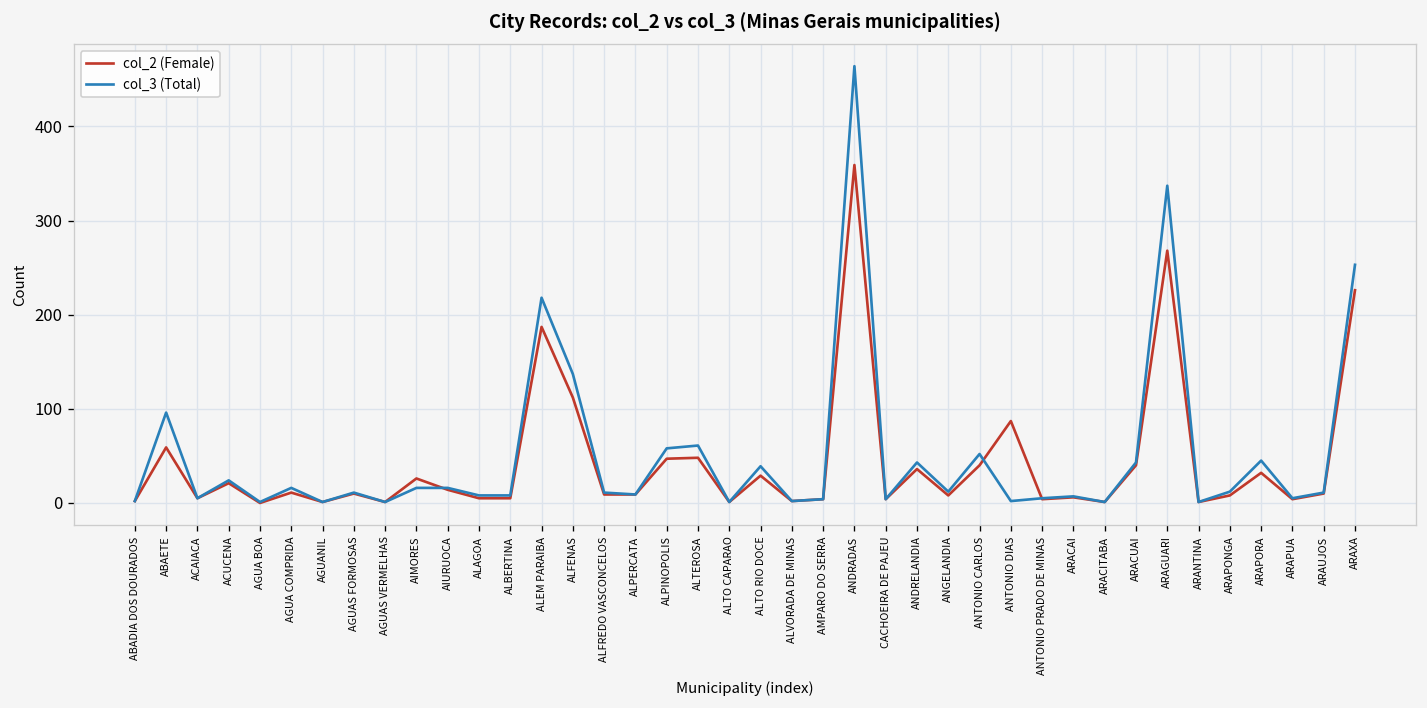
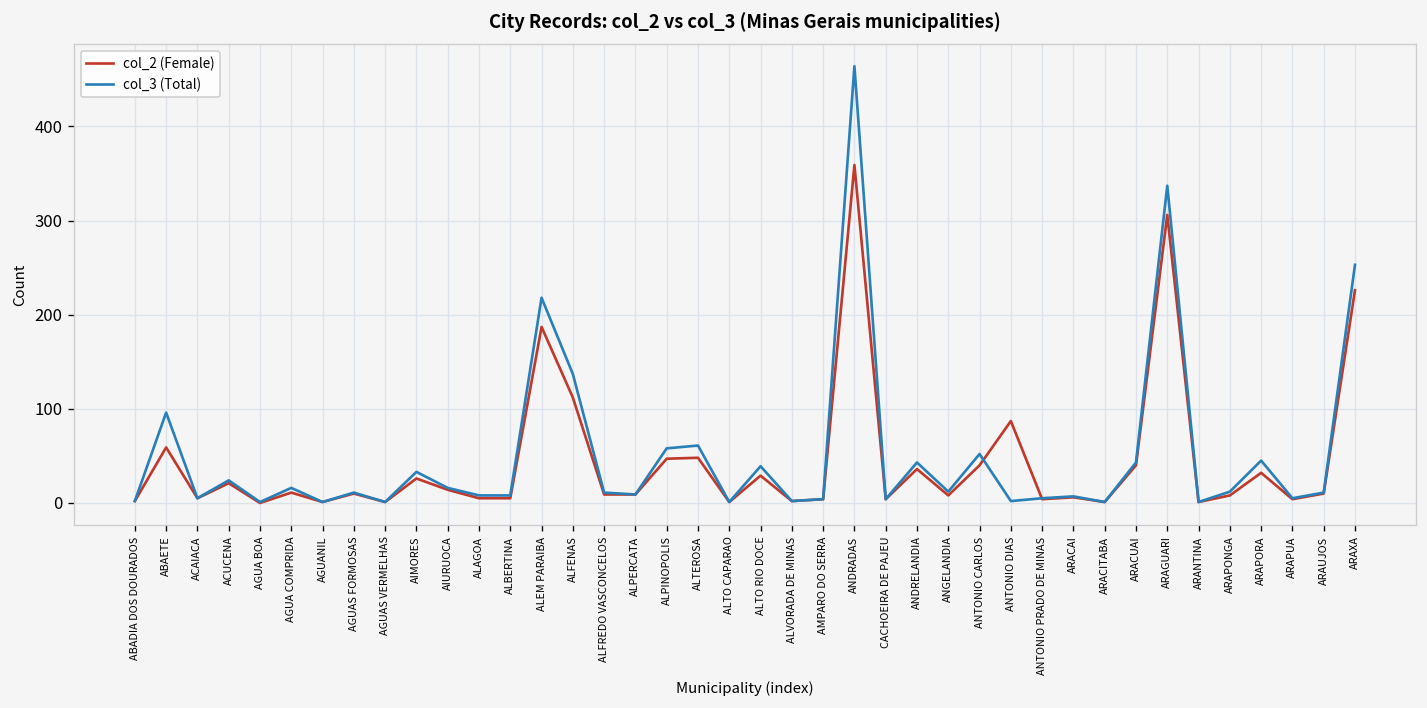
  {
    "col_2 (Female)": {
      "ABAETE": 60,
      "AGUA COMPRIDA": 10,
      "AIMORES": 30,
      "ALEM PARAIBA": 190,
      "ALFENAS": 110,
      "ALPINOPOLIS": 50,
      "ALTEROSA": 50,
      "ALTO RIO DOCE": 30,
      "ANDRADAS": 360,
      "ANDRELANDIA": 40,
      "ANGELANDIA": 10,
      "ANTONIO CARLOS": 40,
      "ANTONIO DIAS": 90,
-     "ARAGUARI": 270,
+     "ARAGUARI": 310,
      "ARAPONGA": 10,
      "ARAPORA": 30,
      "ARAXA": 230
    },
    "col_3 (Total)": {
      "ABAETE": 100,
      "AGUA COMPRIDA": 20,
-     "AIMORES": 20,
+     "AIMORES": 30,
      "ALEM PARAIBA": 220,
      "ALFENAS": 140,
      "ALPINOPOLIS": 60,
      "ALTEROSA": 60,
      "ALTO RIO DOCE": 40,
      "ANDRADAS": 460,
      "ANDRELANDIA": 40,
      "ANGELANDIA": 10,
      "ANTONIO CARLOS": 50,
      "ANTONIO DIAS": 0,
      "ARAGUARI": 340,
      "ARAPONGA": 10,
      "ARAPORA": 50,
      "ARAXA": 250
    }
  }
